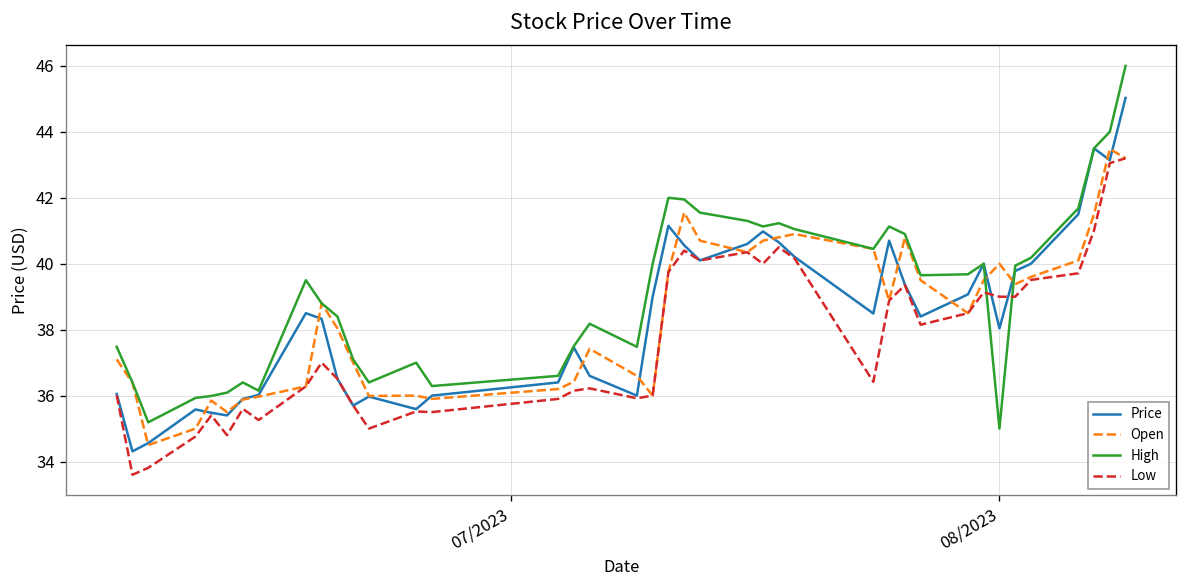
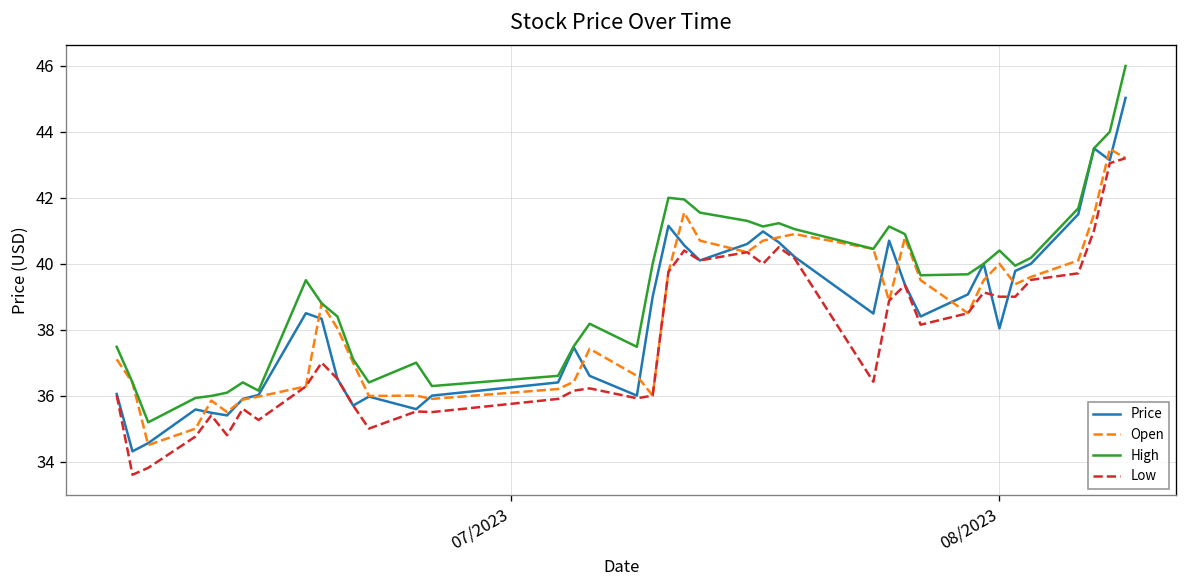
  {
    "Price": {
      "08/2023": 38.0
    },
    "Open": {
      "08/2023": 40.0
    },
    "High": {
-     "08/2023": 35.0
+     "08/2023": 40.4
    },
    "Low": {
      "08/2023": 39.0
    }
  }
